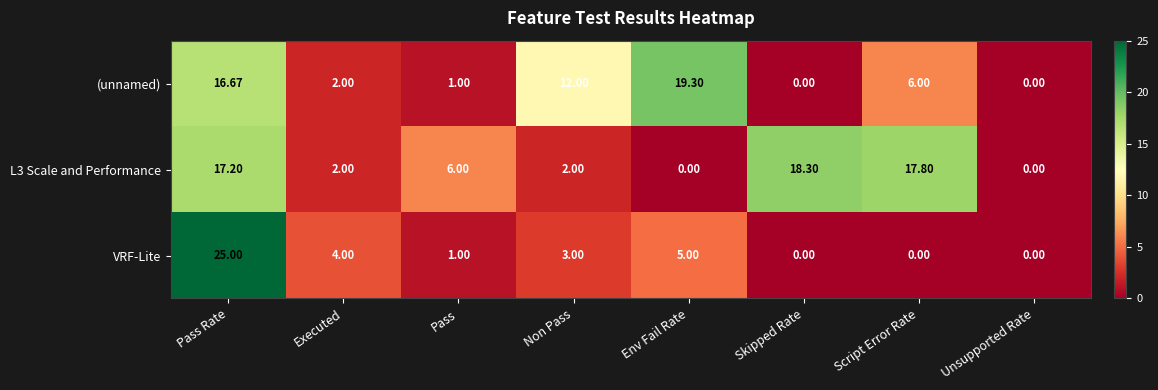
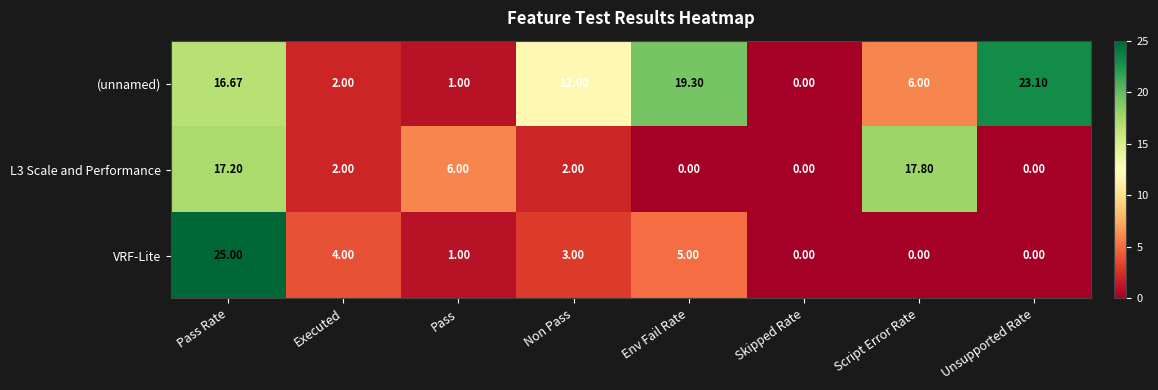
  {
    "(unnamed)": {
      "Pass Rate": 16.67,
      "Executed": 2.00,
      "Pass": 1.00,
      "Non Pass": 12.00,
      "Env Fail Rate": 19.30,
      "Skipped Rate": 0.00,
      "Script Error Rate": 6.00,
-     "Unsupported Rate": 0.00
+     "Unsupported Rate": 23.10
    },
    "L3 Scale and Performance": {
      "Pass Rate": 17.20,
      "Executed": 2.00,
      "Pass": 6.00,
      "Non Pass": 2.00,
      "Env Fail Rate": 0.00,
-     "Skipped Rate": 18.30,
+     "Skipped Rate": 0.00,
      "Script Error Rate": 17.80,
      "Unsupported Rate": 0.00
    },
    "VRF-Lite": {
      "Pass Rate": 25.00,
      "Executed": 4.00,
      "Pass": 1.00,
      "Non Pass": 3.00,
      "Env Fail Rate": 5.00,
      "Skipped Rate": 0.00,
      "Script Error Rate": 0.00,
      "Unsupported Rate": 0.00
    }
  }
